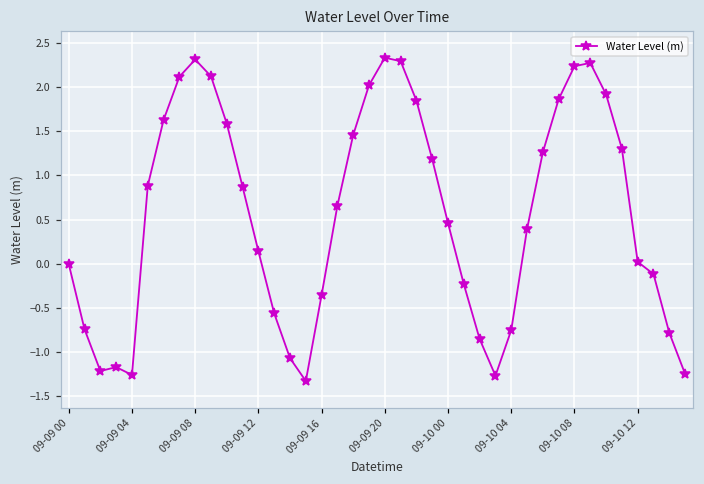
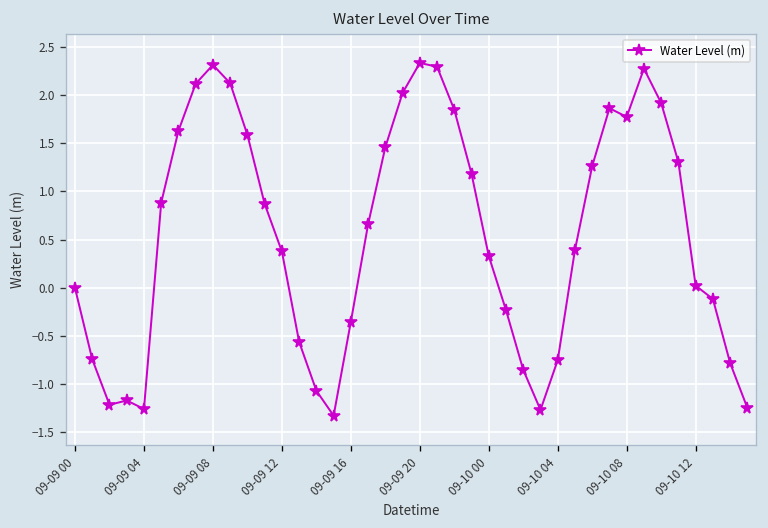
  {
    "09-09 00": 0.0,
    "09-09 04": -1.3,
    "09-09 08": 2.3,
-   "09-09 12": 0.1,
+   "09-09 12": 0.4,
    "09-09 16": -0.4,
    "09-09 20": 2.3,
-   "09-10 00": 0.5,
+   "09-10 00": 0.3,
    "09-10 04": -0.7,
-   "09-10 08": 2.2,
+   "09-10 08": 1.8,
    "09-10 12": 0.0
  }
